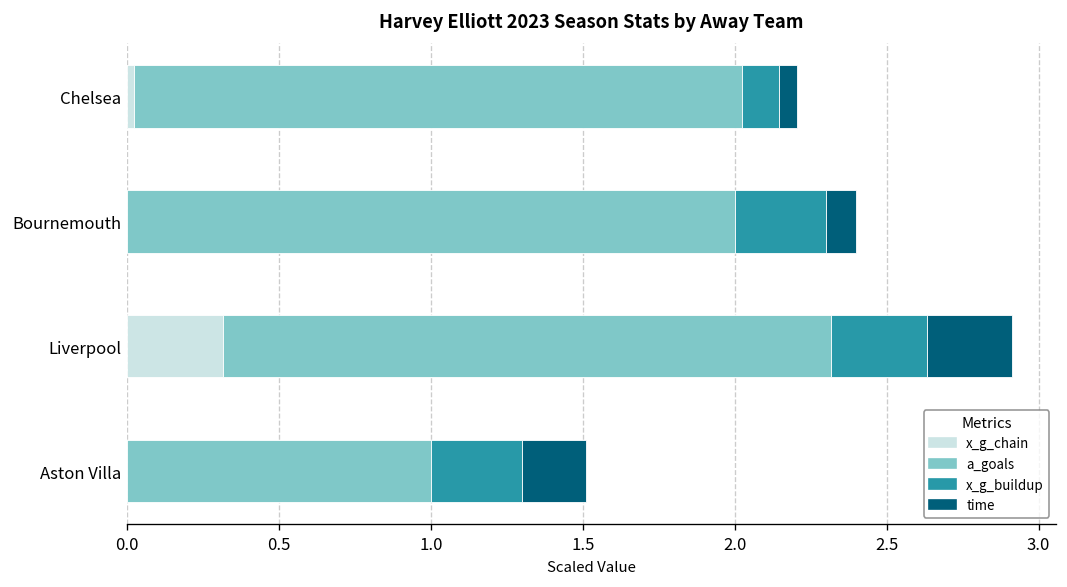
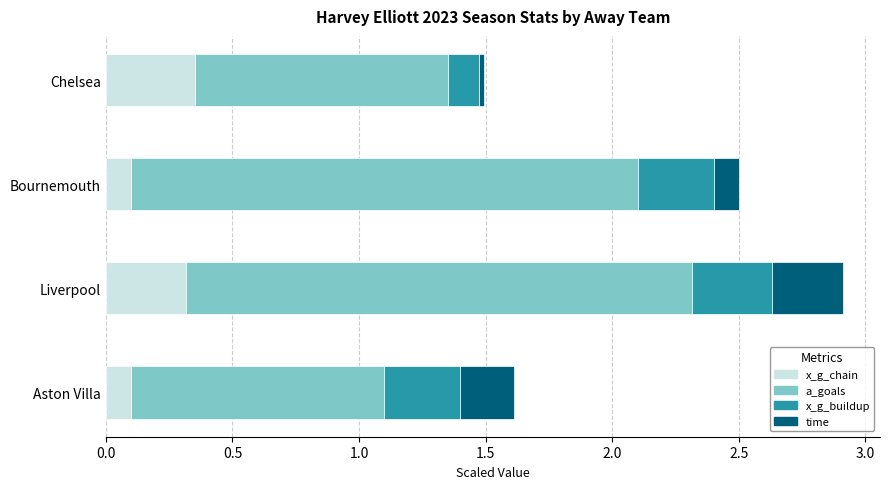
  {
    "x_g_chain": {
-     "Chelsea": 0.02,
-     "Bournemouth": 0.0,
+     "Chelsea": 0.35,
+     "Bournemouth": 0.1,
      "Liverpool": 0.32,
-     "Aston Villa": 0.0
+     "Aston Villa": 0.1
    },
    "a_goals": {
-     "Chelsea": 2,
+     "Chelsea": 1,
      "Bournemouth": 2,
      "Liverpool": 2,
      "Aston Villa": 1
    },
    "x_g_buildup": {
      "Chelsea": 0.12,
      "Bournemouth": 0.30,
      "Liverpool": 0.32,
      "Aston Villa": 0.30
    },
    "time": {
-     "Chelsea": 0.06,
+     "Chelsea": 0.02,
      "Bournemouth": 0.10,
      "Liverpool": 0.28,
      "Aston Villa": 0.21
    }
  }
